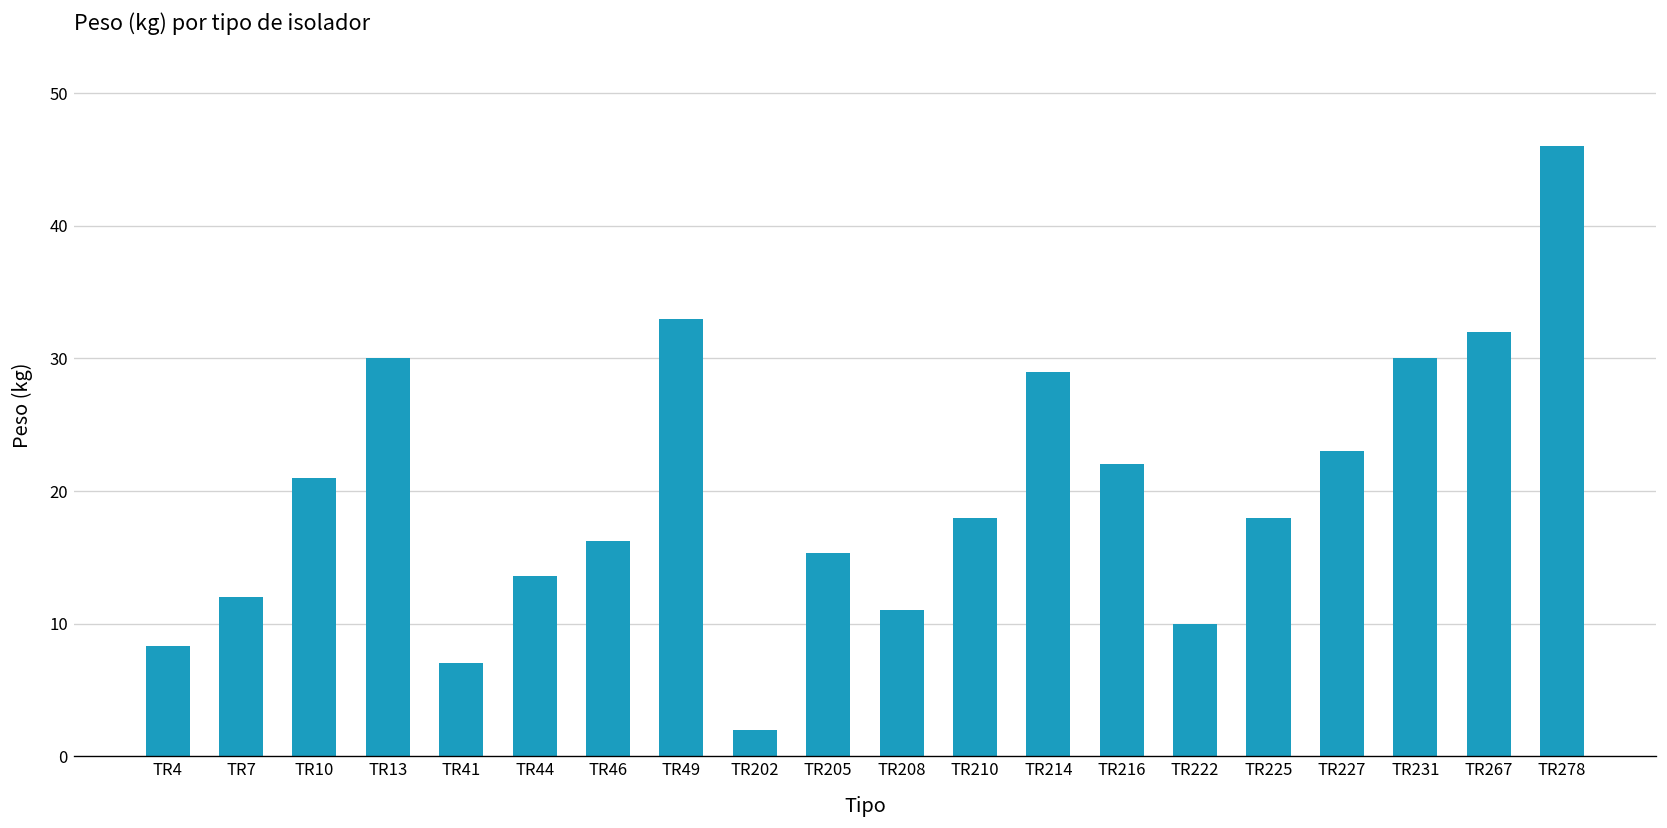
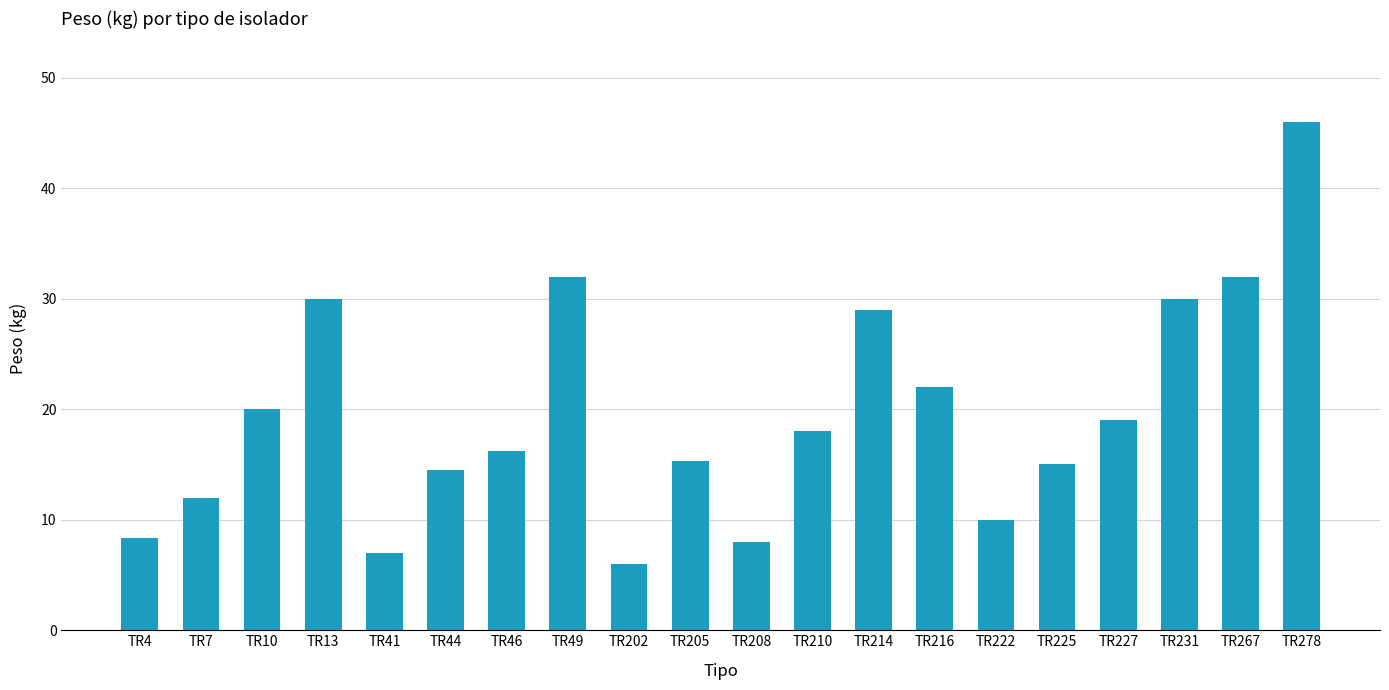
  {
    "TR4": 8.3,
    "TR7": 12.0,
-   "TR10": 21,
+   "TR10": 20,
    "TR13": 30.0,
    "TR41": 7.0,
-   "TR44": 13.6,
+   "TR44": 14.5,
    "TR46": 16.2,
-   "TR49": 33,
-   "TR202": 2,
+   "TR49": 32,
+   "TR202": 6,
    "TR205": 15.3,
-   "TR208": 11,
+   "TR208": 8,
    "TR210": 18.0,
    "TR214": 29.0,
    "TR216": 22.0,
    "TR222": 10.0,
-   "TR225": 18,
-   "TR227": 23,
+   "TR225": 15,
+   "TR227": 19,
    "TR231": 30.0,
    "TR267": 32.0,
    "TR278": 46.0
  }
